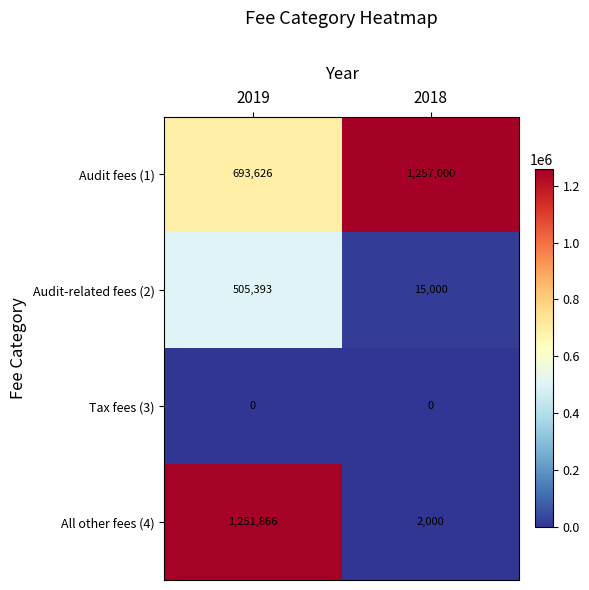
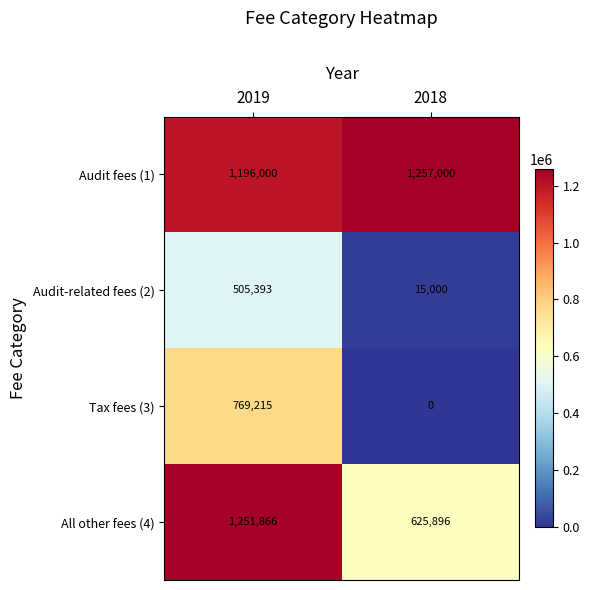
  {
    "Audit fees (1)": {
-     "2019": "693,626",
+     "2019": "1,196,000",
      "2018": "1,257,000"
    },
    "Audit-related fees (2)": {
      "2019": "505,393",
      "2018": "15,000"
    },
    "Tax fees (3)": {
-     "2019": "0",
+     "2019": "769,215",
      "2018": "0"
    },
    "All other fees (4)": {
      "2019": "1,251,866",
-     "2018": "2,000"
+     "2018": "625,896"
    }
  }
